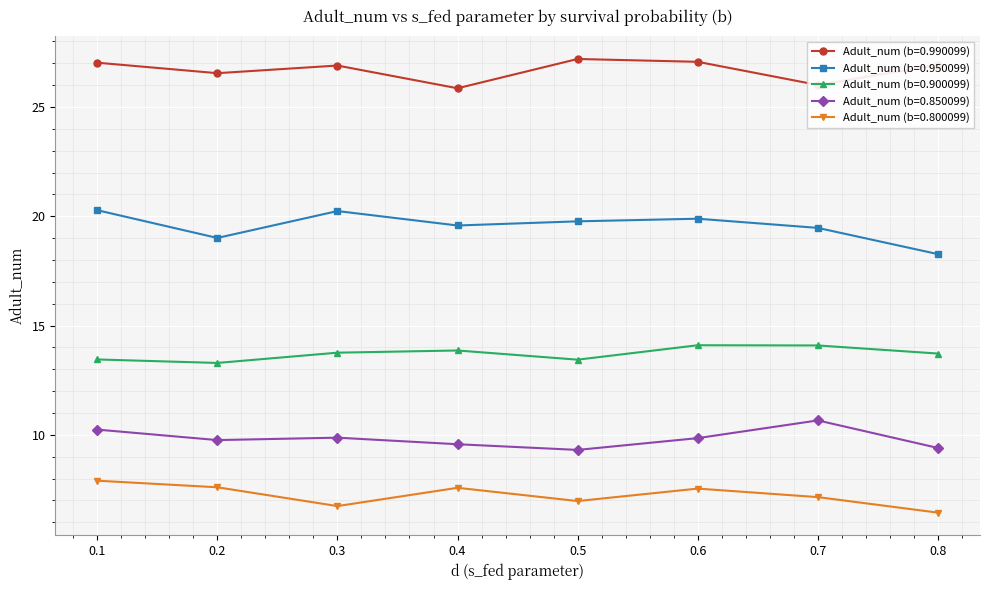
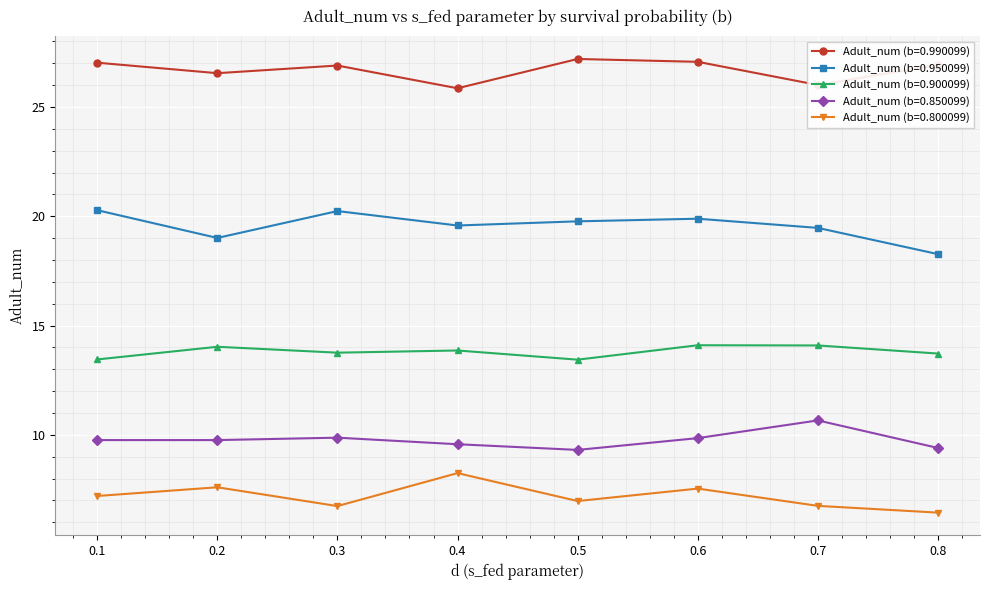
  {
    "Adult_num (b=0.990099)": {
      "0.1": 27.0,
      "0.2": 26.6,
      "0.3": 26.9,
      "0.4": 25.9,
      "0.5": 27.2,
      "0.6": 27.1
    },
    "Adult_num (b=0.950099)": {
      "0.1": 20.3,
      "0.2": 19.0,
      "0.3": 20.2,
      "0.4": 19.6,
      "0.5": 19.8,
      "0.6": 19.9,
      "0.7": 19.5,
      "0.8": 18.3
    },
    "Adult_num (b=0.900099)": {
      "0.1": 13.5,
-     "0.2": 13.3,
+     "0.2": 14.0,
      "0.3": 13.8,
      "0.4": 13.9,
      "0.5": 13.4,
      "0.6": 14.1,
      "0.7": 14.1,
      "0.8": 13.7
    },
    "Adult_num (b=0.850099)": {
-     "0.1": 10.2,
+     "0.1": 9.8,
      "0.2": 9.8,
      "0.3": 9.9,
      "0.4": 9.6,
      "0.5": 9.3,
      "0.6": 9.9,
      "0.7": 10.7,
      "0.8": 9.4
    },
    "Adult_num (b=0.800099)": {
-     "0.1": 7.9,
+     "0.1": 7.2,
      "0.2": 7.6,
      "0.3": 6.7,
-     "0.4": 7.6,
+     "0.4": 8.2,
      "0.5": 7.0,
      "0.6": 7.5,
-     "0.7": 7.2,
+     "0.7": 6.8,
      "0.8": 6.4
    }
  }
